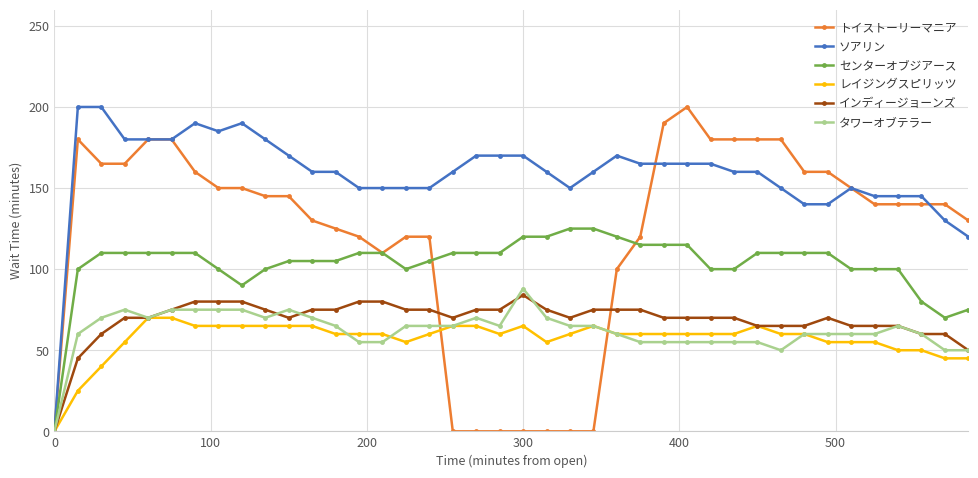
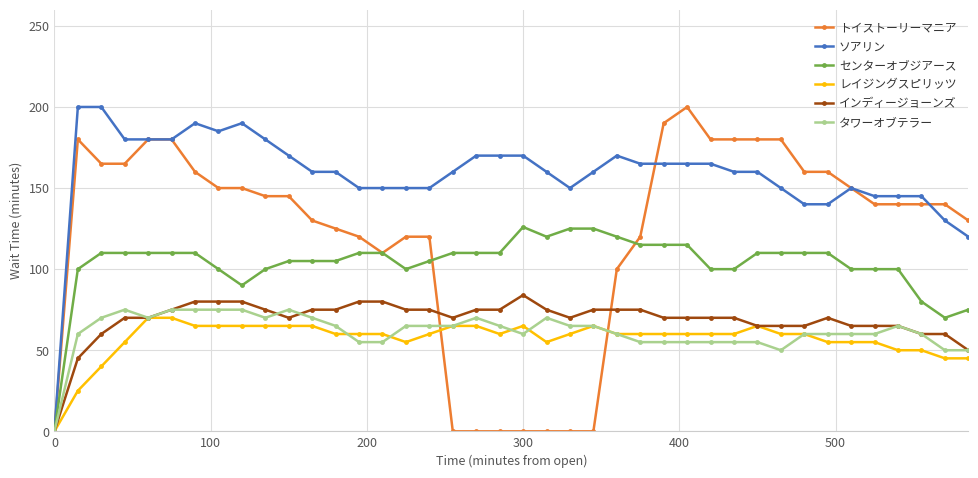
  {
    "トイストーリーマニア": {
      "300": 0
    },
    "ソアリン": {
      "300": 170
    },
    "センターオブジアース": {
-     "300": 120
+     "300": 126
    },
    "レイジングスピリッツ": {
      "300": 65
    },
    "インディージョーンズ": {
      "300": 84
    },
    "タワーオブテラー": {
-     "300": 88
+     "300": 60
    }
  }
